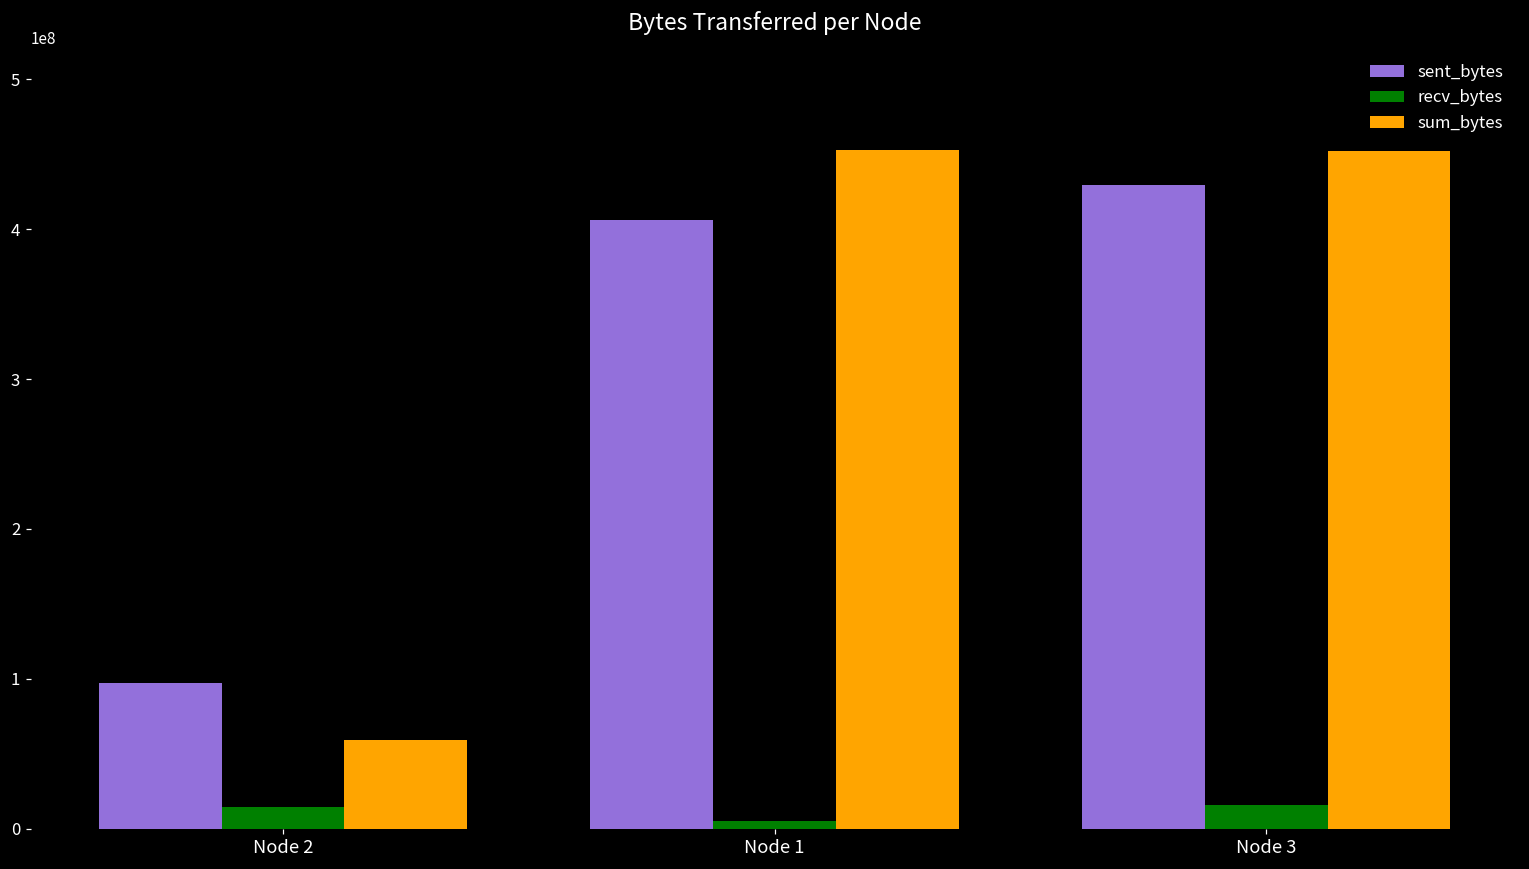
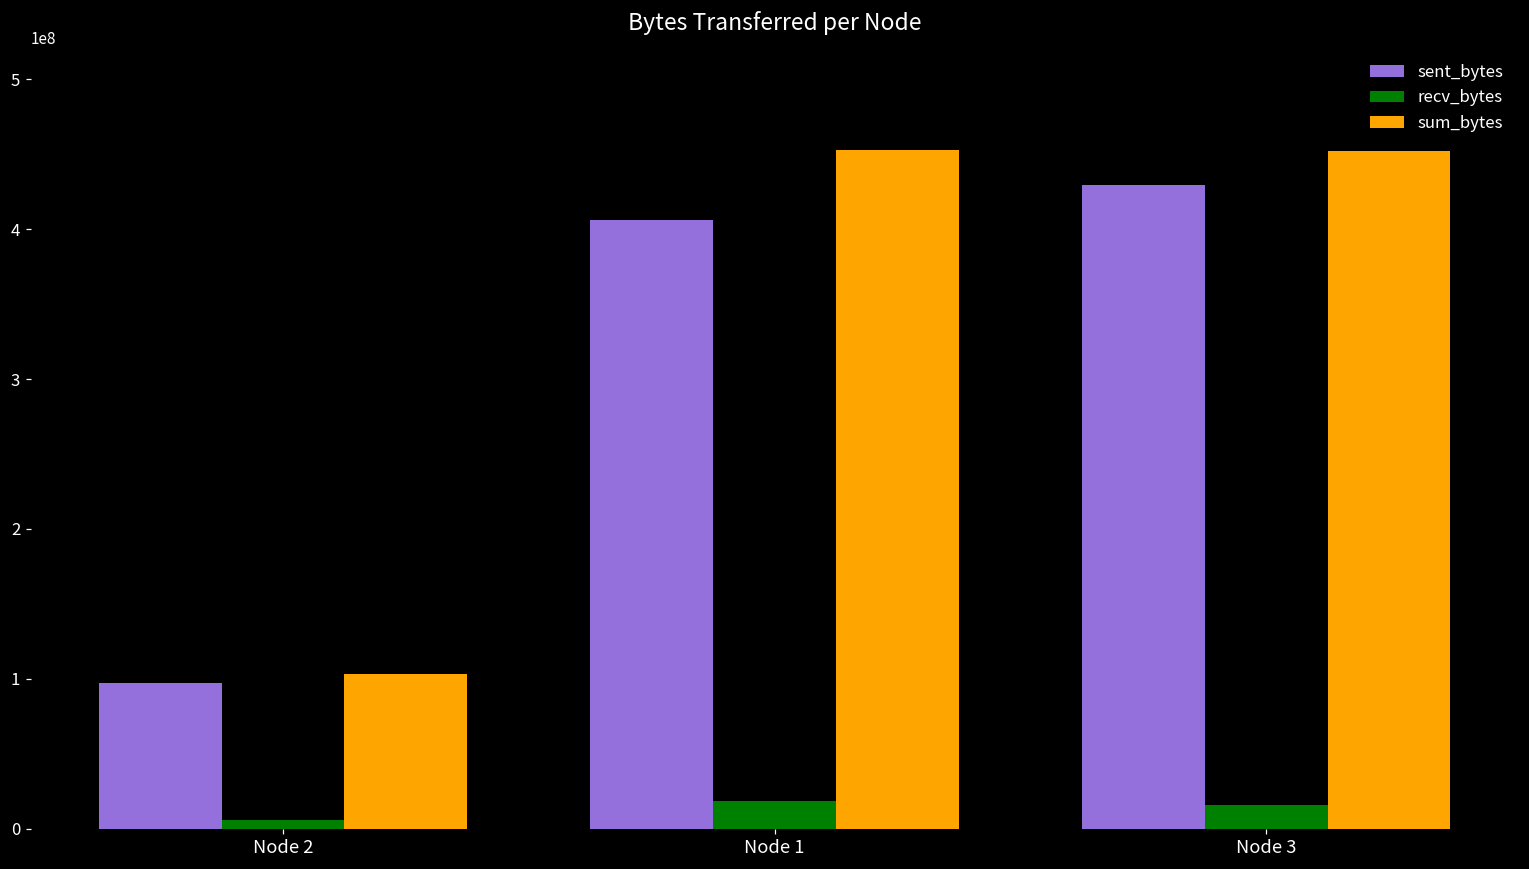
  {
    "sent_bytes": {
      "Node 2": 97000000,
      "Node 1": 406000000,
      "Node 3": 430000000
    },
    "recv_bytes": {
-     "Node 2": 14000000,
-     "Node 1": 5000000,
+     "Node 2": 6000000,
+     "Node 1": 18000000,
      "Node 3": 16000000
    },
    "sum_bytes": {
-     "Node 2": 59000000,
+     "Node 2": 103000000,
      "Node 1": 453000000,
      "Node 3": 453000000
    }
  }
